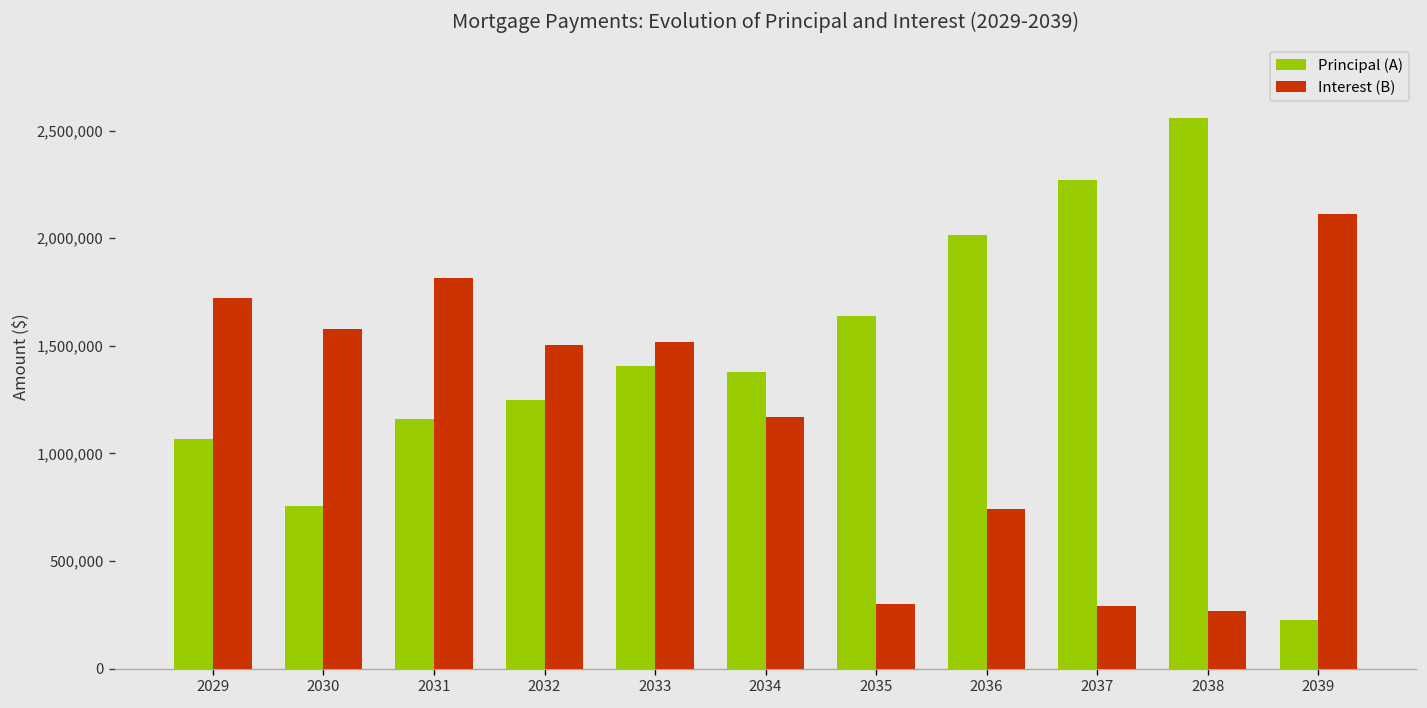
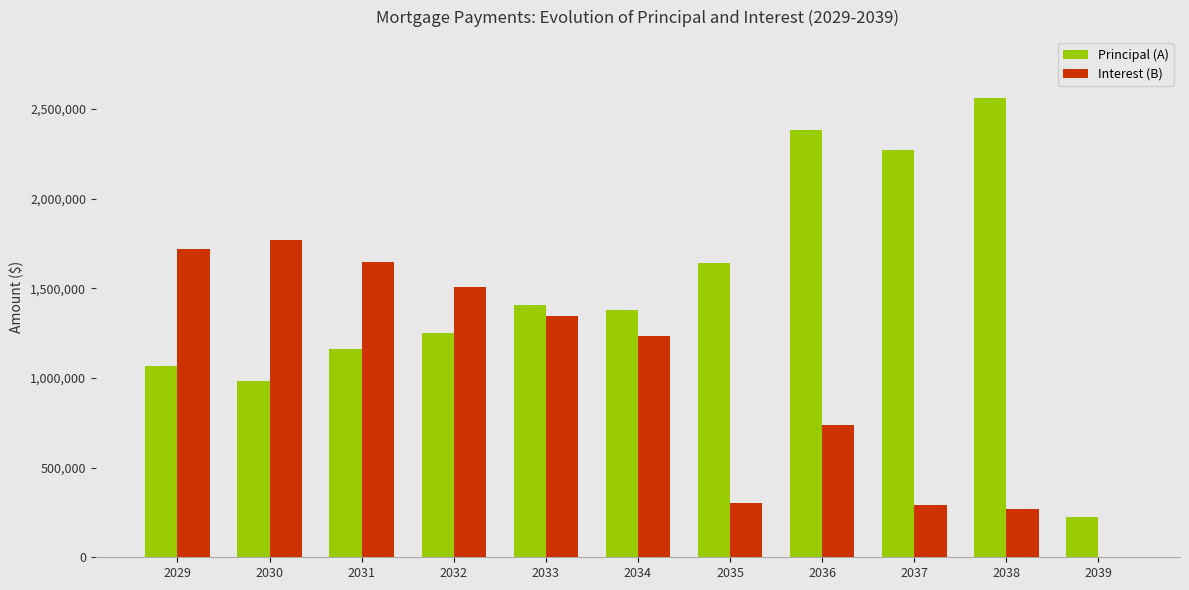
  {
    "Principal (A)": {
      "2029": "1,070,000",
-     "2030": "750,000",
+     "2030": "980,000",
      "2031": "1,160,000",
      "2032": "1,250,000",
      "2033": "1,410,000",
      "2034": "1,380,000",
      "2035": "1,640,000",
-     "2036": "2,010,000",
+     "2036": "2,380,000",
      "2037": "2,270,000",
      "2038": "2,560,000",
      "2039": "230,000"
    },
    "Interest (B)": {
      "2029": "1,720,000",
-     "2030": "1,580,000",
-     "2031": "1,820,000",
+     "2030": "1,770,000",
+     "2031": "1,650,000",
      "2032": "1,510,000",
-     "2033": "1,520,000",
-     "2034": "1,170,000",
+     "2033": "1,350,000",
+     "2034": "1,240,000",
      "2035": "300,000",
      "2036": "740,000",
      "2037": "290,000",
      "2038": "270,000",
-     "2039": "2,110,000"
+     "2039": "0"
    }
  }
